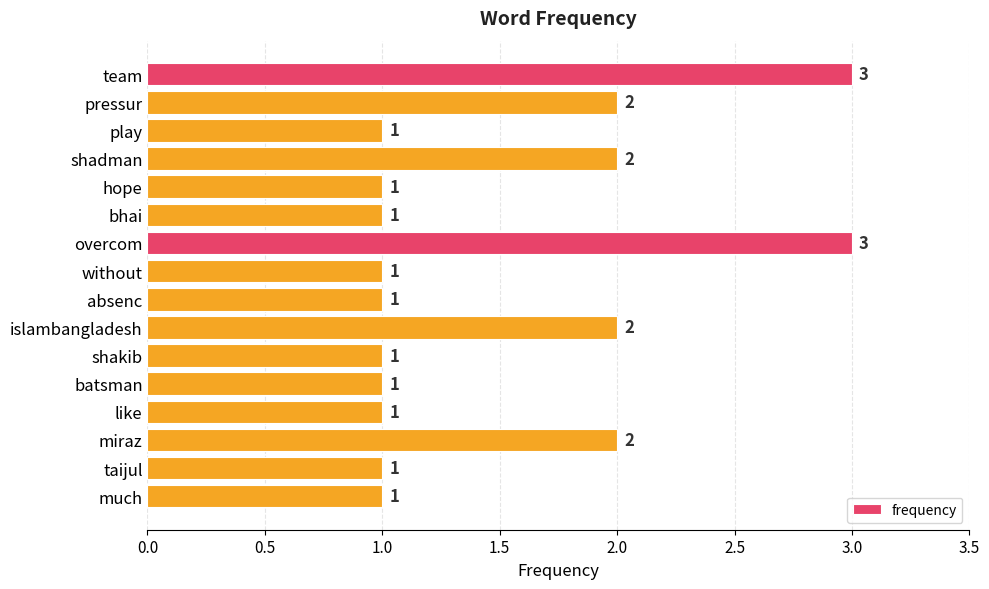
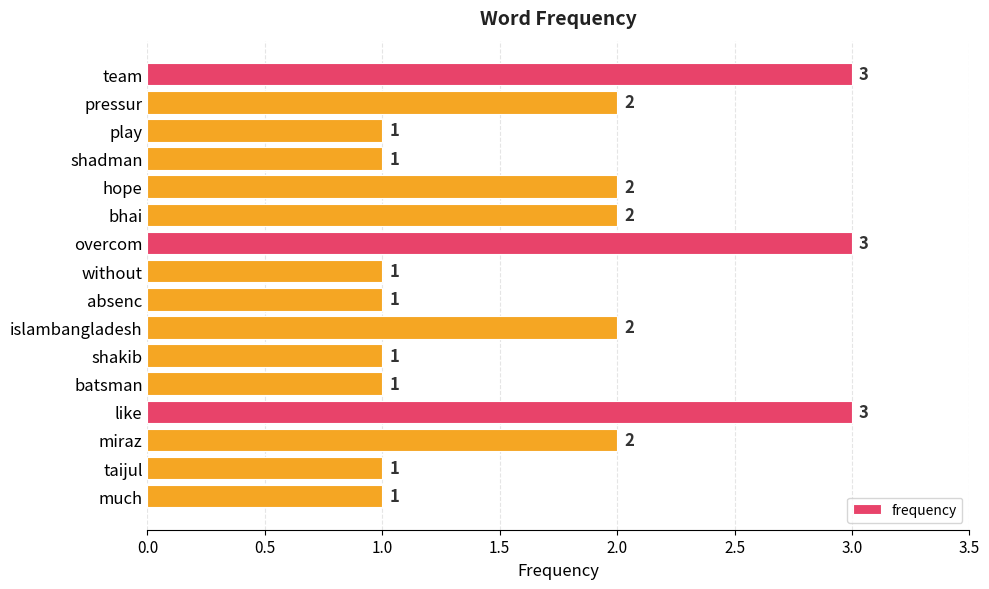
  {
    "team": 3,
    "pressur": 2,
    "play": 1,
-   "shadman": 2,
-   "hope": 1,
-   "bhai": 1,
+   "shadman": 1,
+   "hope": 2,
+   "bhai": 2,
    "overcom": 3,
    "without": 1,
    "absenc": 1,
    "islambangladesh": 2,
    "shakib": 1,
    "batsman": 1,
-   "like": 1,
+   "like": 3,
    "miraz": 2,
    "taijul": 1,
    "much": 1
  }
